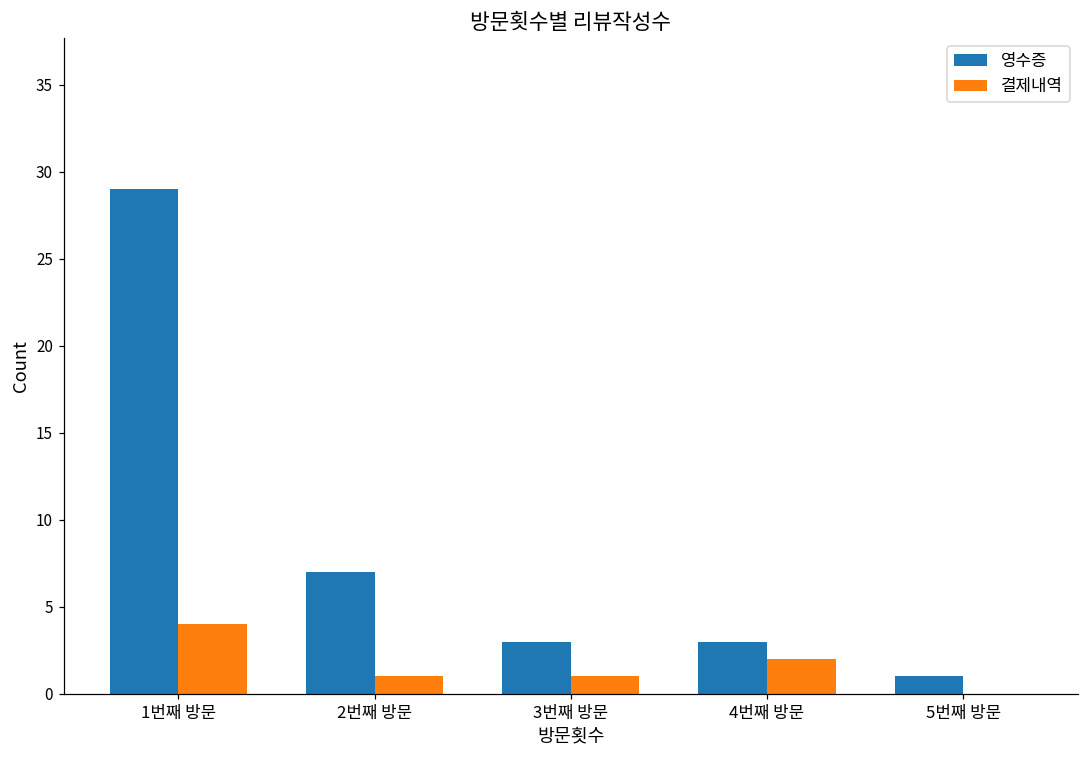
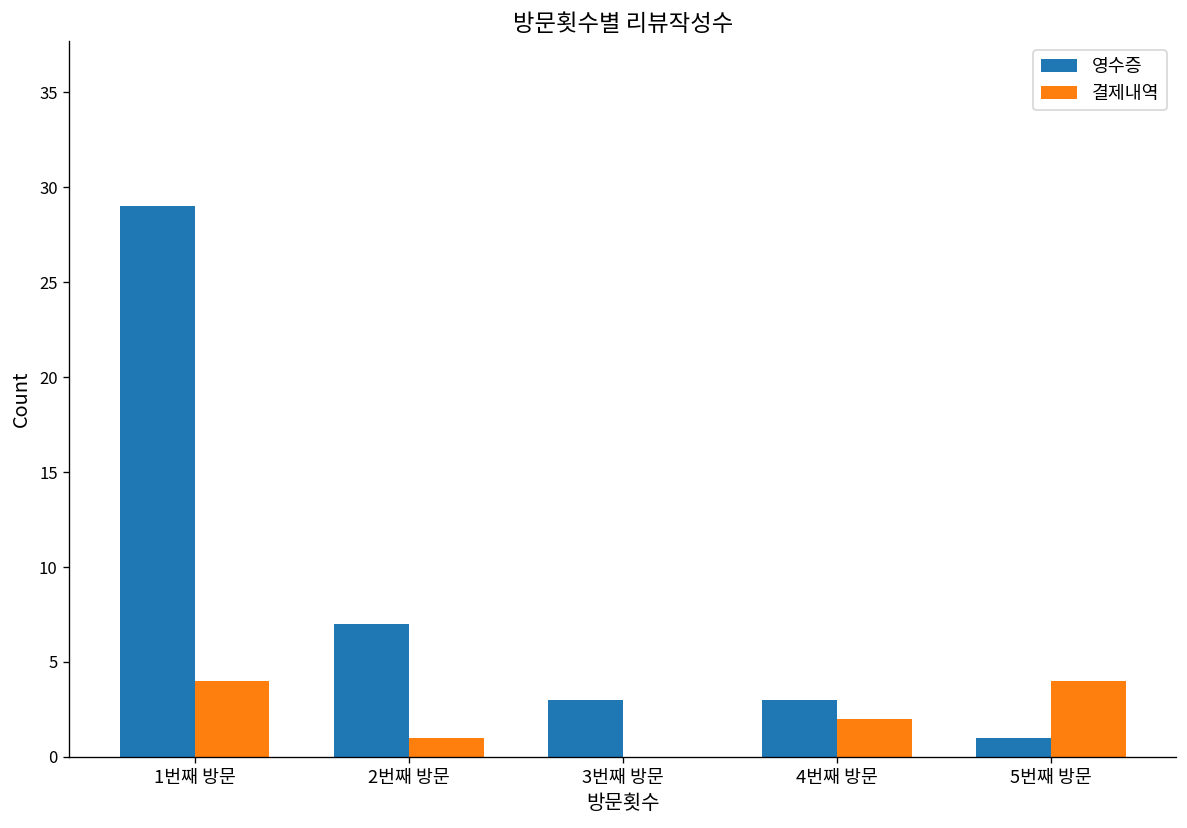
  {
    "영수증": {
      "1번째 방문": 29,
      "2번째 방문": 7,
      "3번째 방문": 3,
      "4번째 방문": 3,
      "5번째 방문": 1
    },
    "결제내역": {
      "1번째 방문": 4,
      "2번째 방문": 1,
-     "3번째 방문": 1,
+     "3번째 방문": 0,
      "4번째 방문": 2,
-     "5번째 방문": 0
+     "5번째 방문": 4
    }
  }
